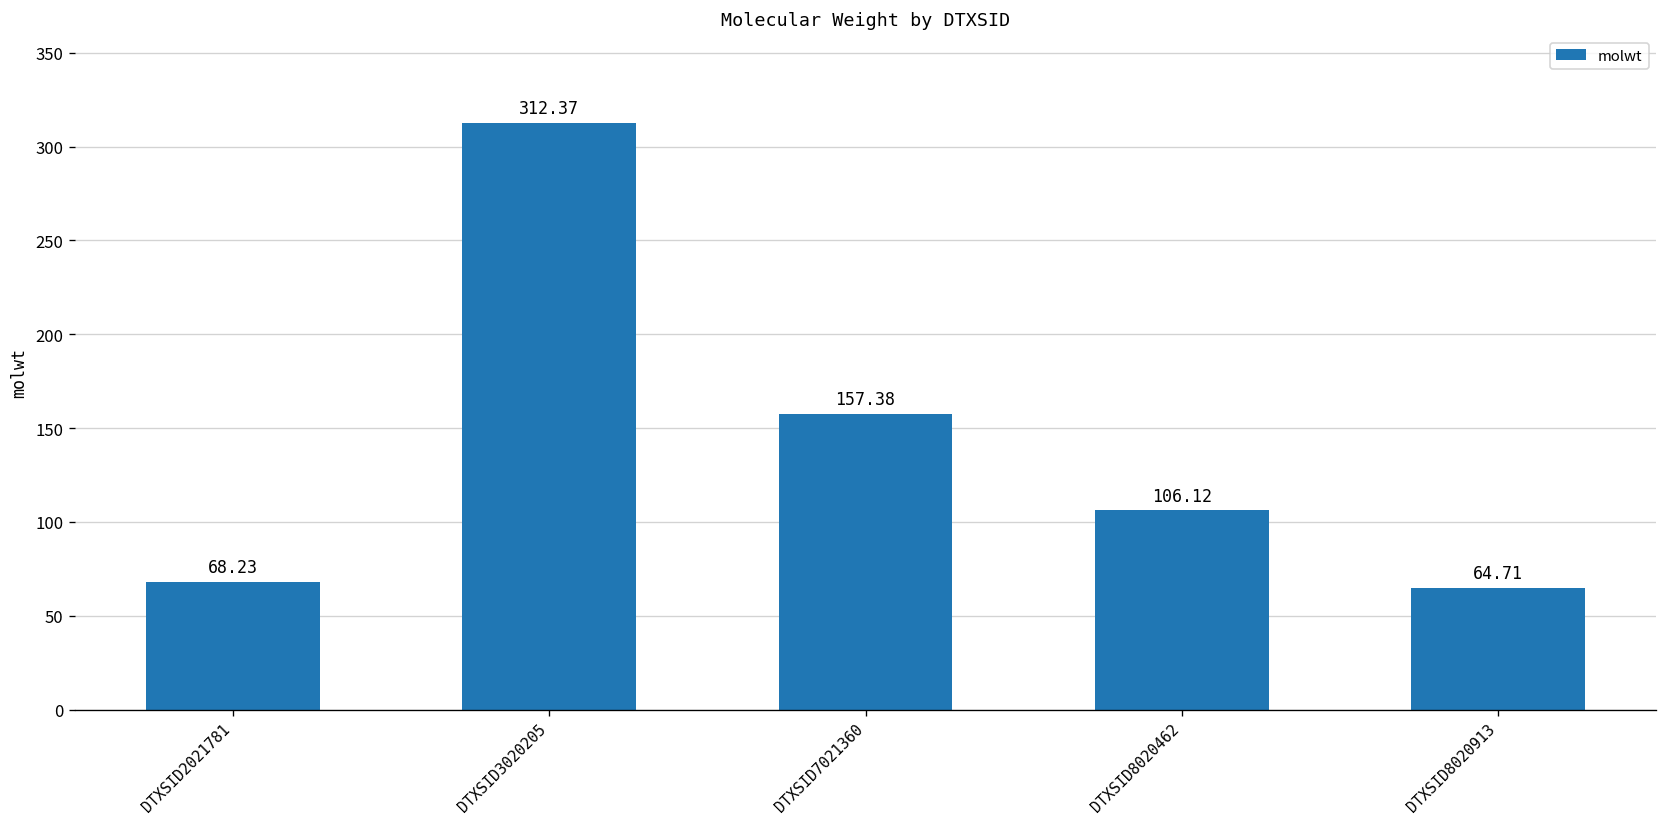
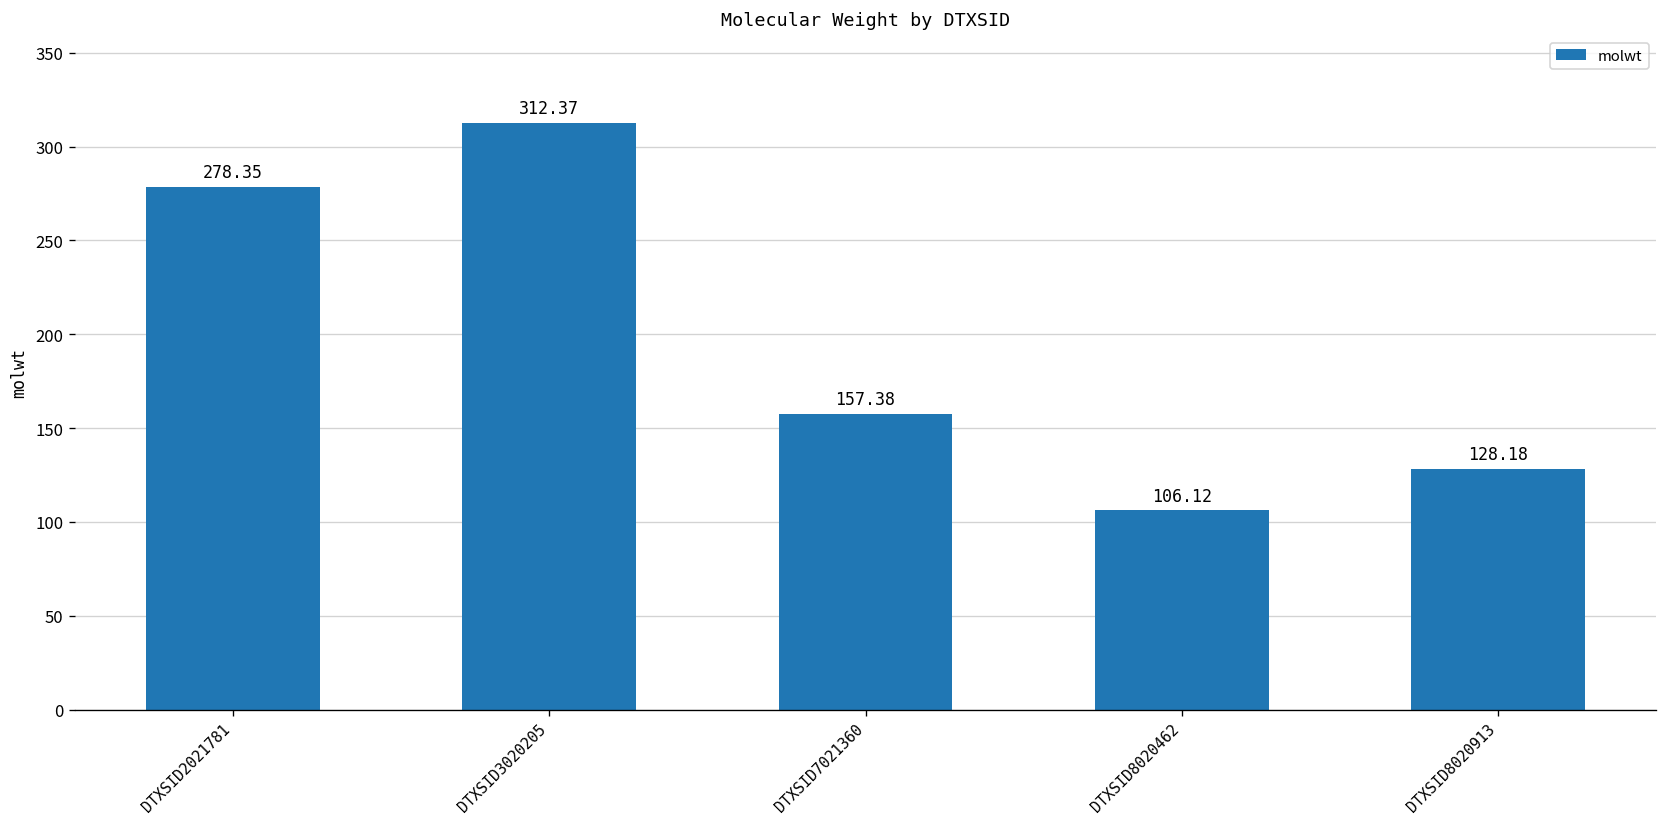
  {
-   "DTXSID2021781": 68.23,
+   "DTXSID2021781": 278.35,
    "DTXSID3020205": 312.37,
    "DTXSID7021360": 157.38,
    "DTXSID8020462": 106.12,
-   "DTXSID8020913": 64.71
+   "DTXSID8020913": 128.18
  }
